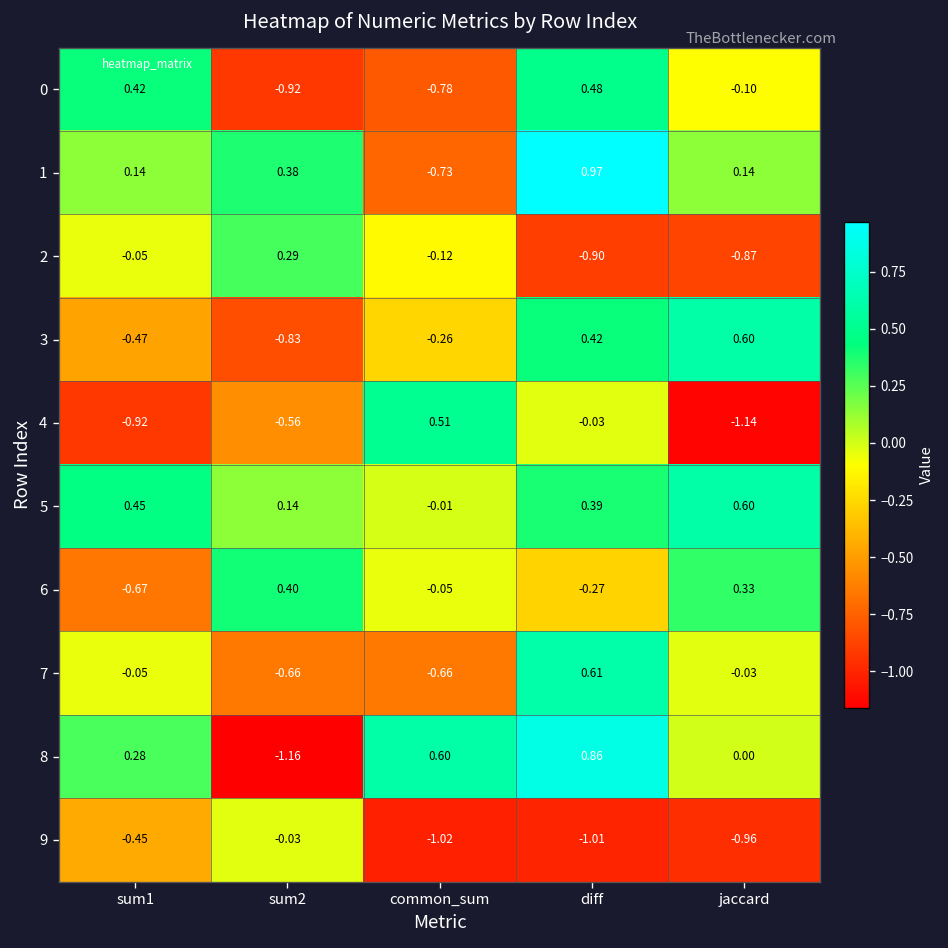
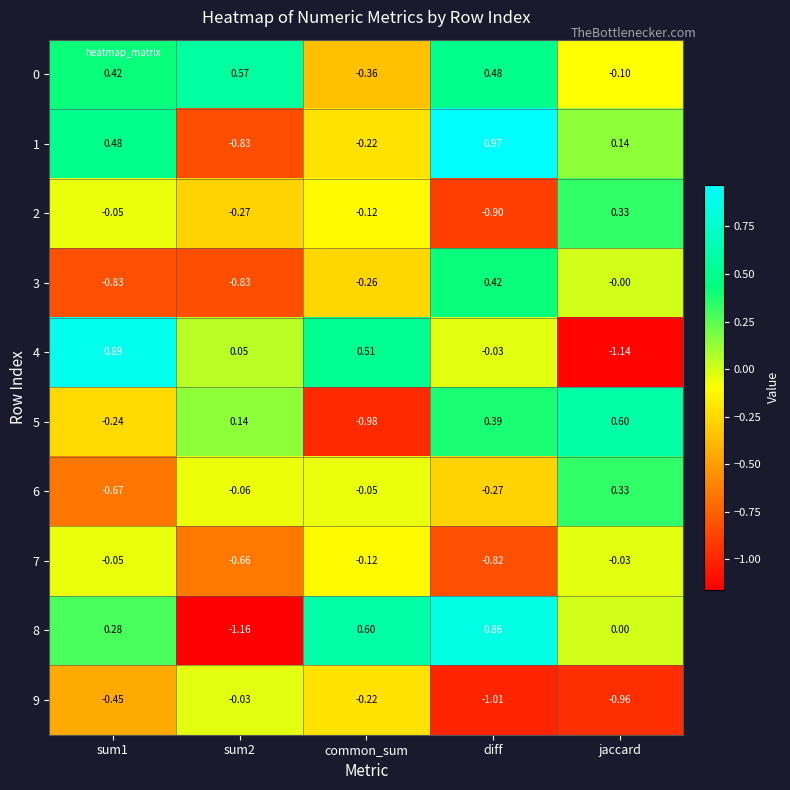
  {
    "0": {
      "sum1": 0.42,
-     "sum2": -0.92,
-     "common_sum": -0.78,
+     "sum2": 0.57,
+     "common_sum": -0.36,
      "diff": 0.48,
      "jaccard": -0.10
    },
    "1": {
-     "sum1": 0.14,
-     "sum2": 0.38,
-     "common_sum": -0.73,
+     "sum1": 0.48,
+     "sum2": -0.83,
+     "common_sum": -0.22,
      "diff": 0.97,
      "jaccard": 0.14
    },
    "2": {
      "sum1": -0.05,
-     "sum2": 0.29,
+     "sum2": -0.27,
      "common_sum": -0.12,
      "diff": -0.90,
-     "jaccard": -0.87
+     "jaccard": 0.33
    },
    "3": {
-     "sum1": -0.47,
+     "sum1": -0.83,
      "sum2": -0.83,
      "common_sum": -0.26,
      "diff": 0.42,
-     "jaccard": 0.60
+     "jaccard": -0.00
    },
    "4": {
-     "sum1": -0.92,
-     "sum2": -0.56,
+     "sum1": 0.89,
+     "sum2": 0.05,
      "common_sum": 0.51,
      "diff": -0.03,
      "jaccard": -1.14
    },
    "5": {
-     "sum1": 0.45,
+     "sum1": -0.24,
      "sum2": 0.14,
-     "common_sum": -0.01,
+     "common_sum": -0.98,
      "diff": 0.39,
      "jaccard": 0.60
    },
    "6": {
      "sum1": -0.67,
-     "sum2": 0.40,
+     "sum2": -0.06,
      "common_sum": -0.05,
      "diff": -0.27,
      "jaccard": 0.33
    },
    "7": {
      "sum1": -0.05,
      "sum2": -0.66,
-     "common_sum": -0.66,
-     "diff": 0.61,
+     "common_sum": -0.12,
+     "diff": -0.82,
      "jaccard": -0.03
    },
    "8": {
      "sum1": 0.28,
      "sum2": -1.16,
      "common_sum": 0.60,
      "diff": 0.86,
      "jaccard": 0.00
    },
    "9": {
      "sum1": -0.45,
      "sum2": -0.03,
-     "common_sum": -1.02,
+     "common_sum": -0.22,
      "diff": -1.01,
      "jaccard": -0.96
    }
  }
